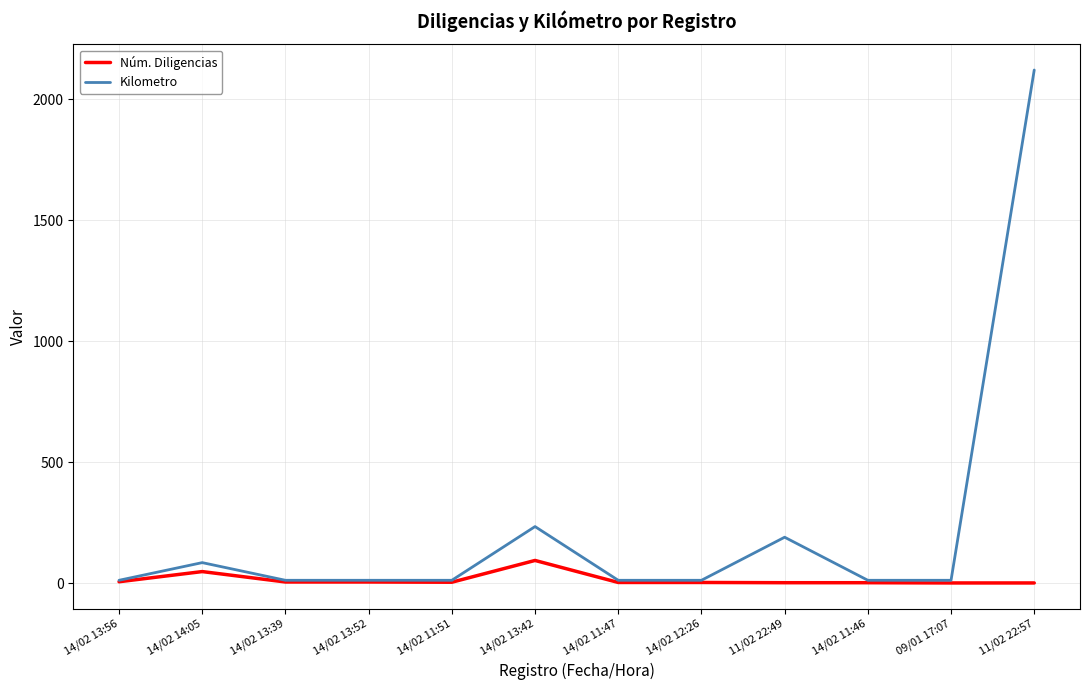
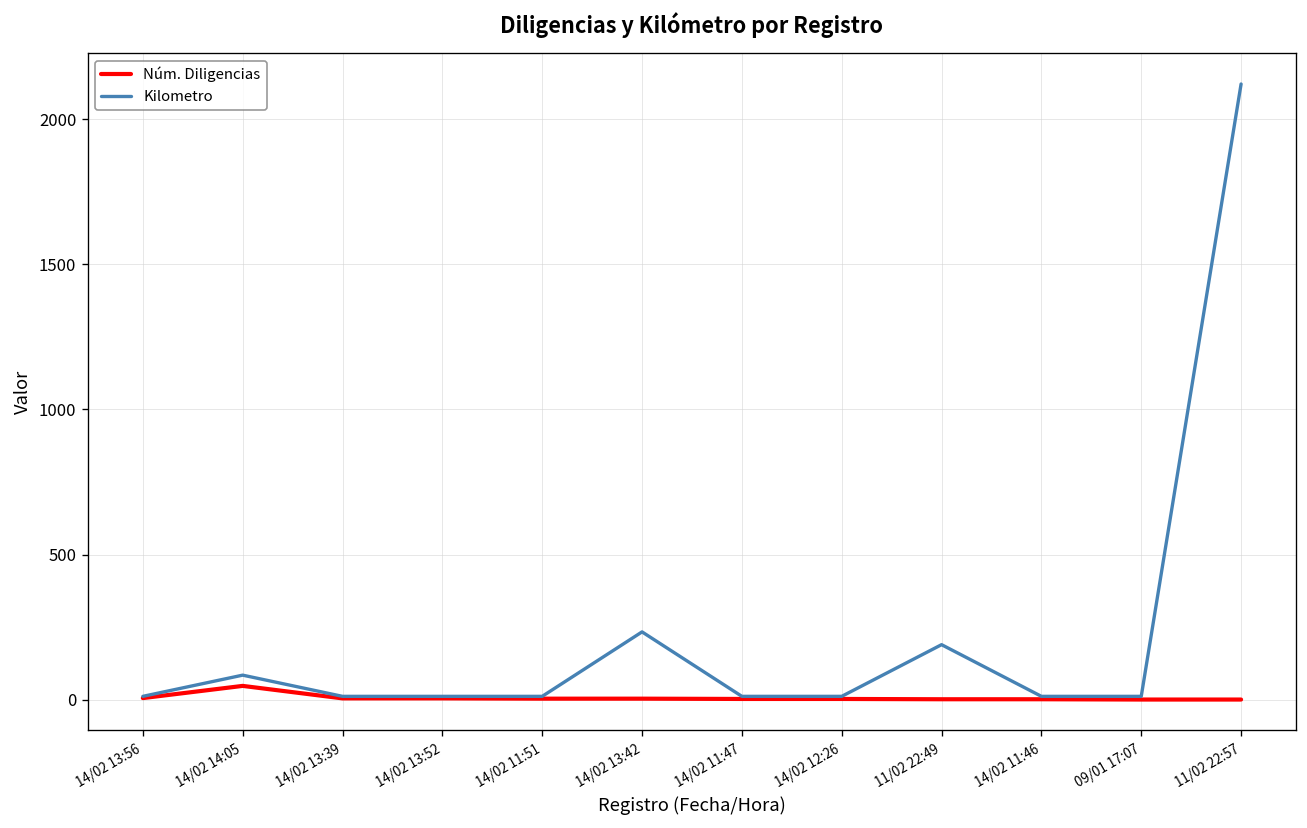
  {
    "Núm. Diligencias": {
      "14/02 14:05": 50,
-     "14/02 13:42": 90,
+     "14/02 13:42": 0,
      "11/02 22:49": 0,
      "09/01 17:07": 0,
      "11/02 22:57": 0
    },
    "Kilometro": {
      "14/02 14:05": 90,
      "14/02 13:42": 230,
      "11/02 22:49": 190,
      "09/01 17:07": 10,
      "11/02 22:57": 2120
    }
  }
